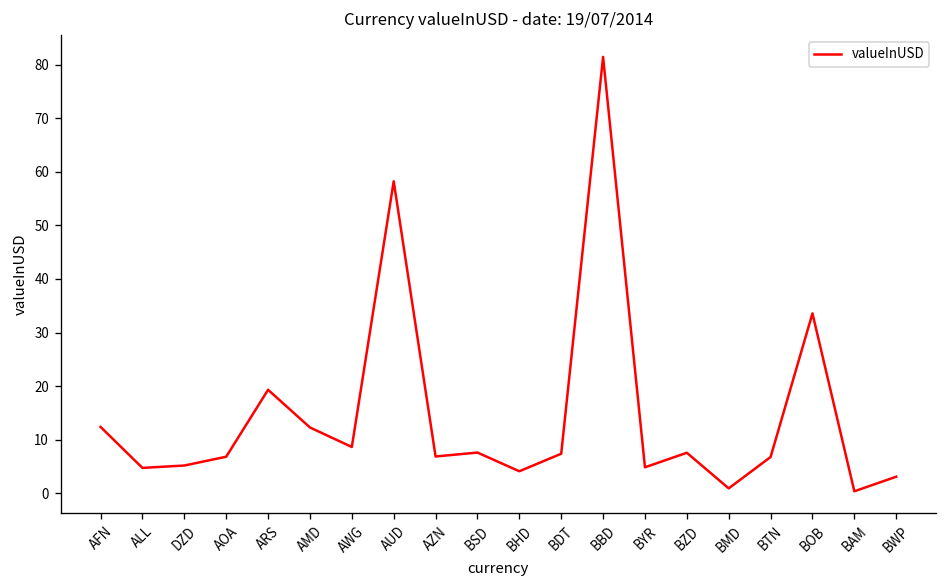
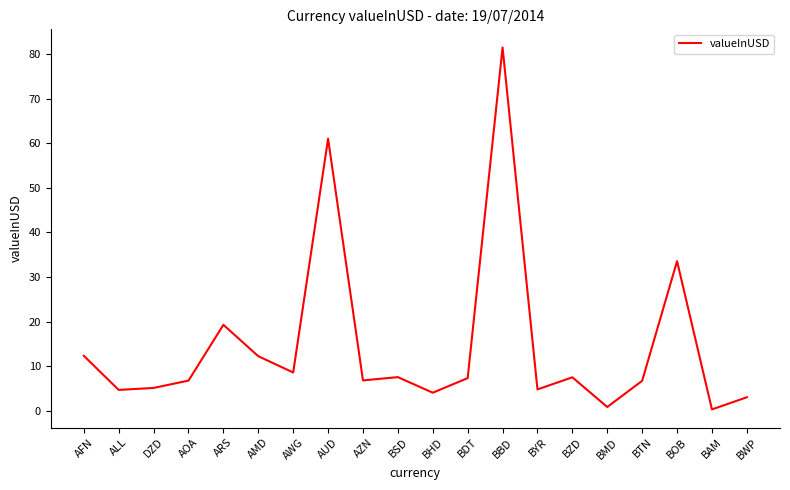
  {
    "AFN": 12,
    "ALL": 5,
    "DZD": 5,
    "AOA": 7,
    "ARS": 19,
    "AMD": 12,
    "AWG": 9,
-   "AUD": 58,
+   "AUD": 61,
    "AZN": 7,
    "BSD": 8,
    "BHD": 4,
    "BDT": 7,
    "BBD": 81,
    "BYR": 5,
    "BZD": 8,
    "BMD": 1,
    "BTN": 7,
    "BOB": 34,
    "BAM": 0,
    "BWP": 3
  }
